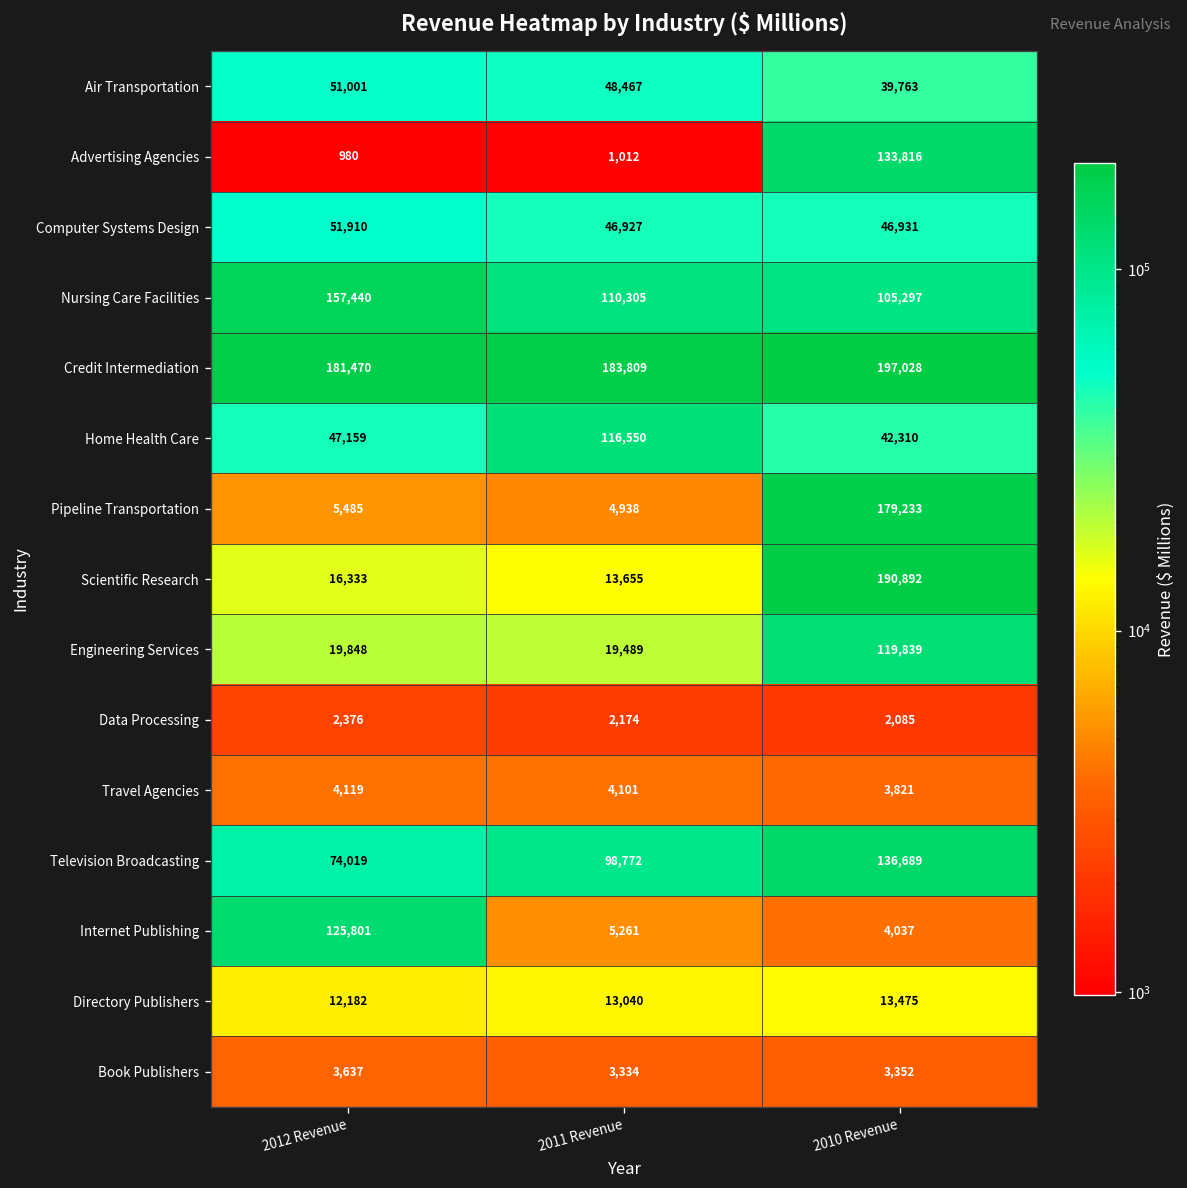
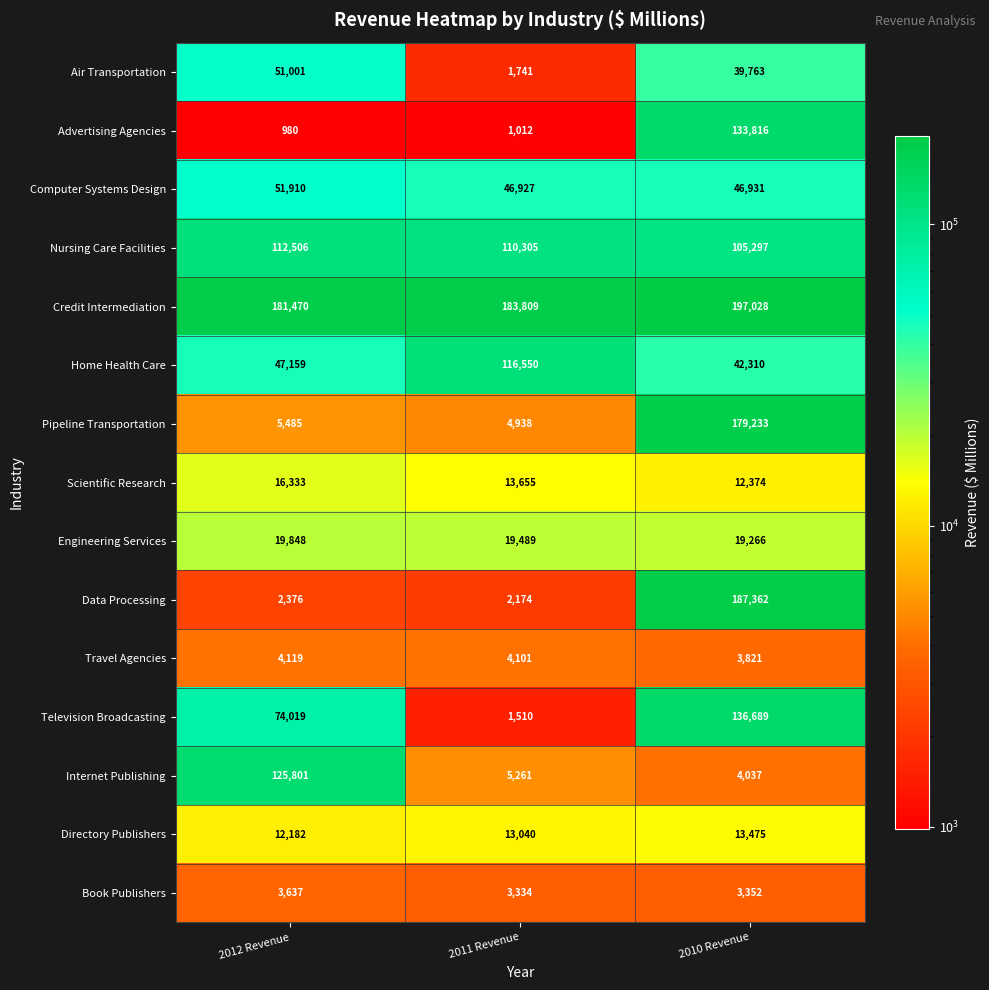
  {
    "Air Transportation": {
      "2012 Revenue": "51,001",
-     "2011 Revenue": "48,467",
+     "2011 Revenue": "1,741",
      "2010 Revenue": "39,763"
    },
    "Advertising Agencies": {
      "2012 Revenue": "980",
      "2011 Revenue": "1,012",
      "2010 Revenue": "133,816"
    },
    "Computer Systems Design": {
      "2012 Revenue": "51,910",
      "2011 Revenue": "46,927",
      "2010 Revenue": "46,931"
    },
    "Nursing Care Facilities": {
-     "2012 Revenue": "157,440",
+     "2012 Revenue": "112,506",
      "2011 Revenue": "110,305",
      "2010 Revenue": "105,297"
    },
    "Credit Intermediation": {
      "2012 Revenue": "181,470",
      "2011 Revenue": "183,809",
      "2010 Revenue": "197,028"
    },
    "Home Health Care": {
      "2012 Revenue": "47,159",
      "2011 Revenue": "116,550",
      "2010 Revenue": "42,310"
    },
    "Pipeline Transportation": {
      "2012 Revenue": "5,485",
      "2011 Revenue": "4,938",
      "2010 Revenue": "179,233"
    },
    "Scientific Research": {
      "2012 Revenue": "16,333",
      "2011 Revenue": "13,655",
-     "2010 Revenue": "190,892"
+     "2010 Revenue": "12,374"
    },
    "Engineering Services": {
      "2012 Revenue": "19,848",
      "2011 Revenue": "19,489",
-     "2010 Revenue": "119,839"
+     "2010 Revenue": "19,266"
    },
    "Data Processing": {
      "2012 Revenue": "2,376",
      "2011 Revenue": "2,174",
-     "2010 Revenue": "2,085"
+     "2010 Revenue": "187,362"
    },
    "Travel Agencies": {
      "2012 Revenue": "4,119",
      "2011 Revenue": "4,101",
      "2010 Revenue": "3,821"
    },
    "Television Broadcasting": {
      "2012 Revenue": "74,019",
-     "2011 Revenue": "98,772",
+     "2011 Revenue": "1,510",
      "2010 Revenue": "136,689"
    },
    "Internet Publishing": {
      "2012 Revenue": "125,801",
      "2011 Revenue": "5,261",
      "2010 Revenue": "4,037"
    },
    "Directory Publishers": {
      "2012 Revenue": "12,182",
      "2011 Revenue": "13,040",
      "2010 Revenue": "13,475"
    },
    "Book Publishers": {
      "2012 Revenue": "3,637",
      "2011 Revenue": "3,334",
      "2010 Revenue": "3,352"
    }
  }
